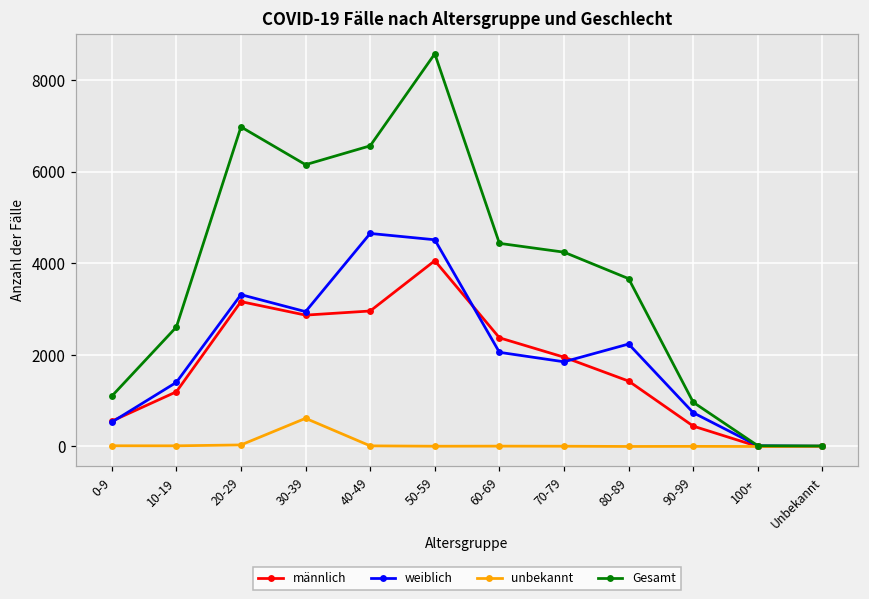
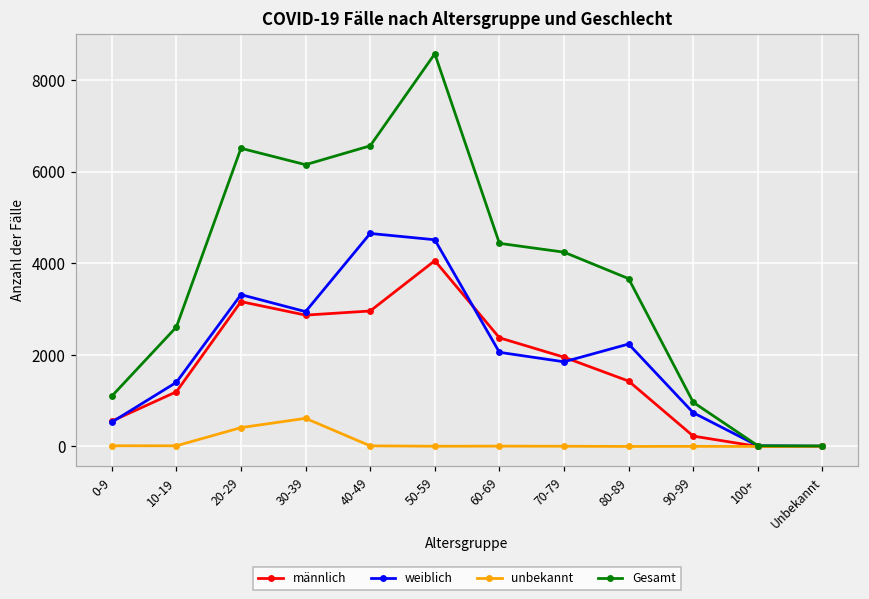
  {
    "männlich": {
      "10-19": 1200,
      "20-29": 3200,
      "30-39": 2900,
      "40-49": 3000,
      "50-59": 4100,
      "60-69": 2400,
      "70-79": 1900,
      "80-89": 1400,
-     "90-99": 400
+     "90-99": 200
    },
    "weiblich": {
      "10-19": 1400,
      "20-29": 3300,
      "30-39": 2900,
      "40-49": 4700,
      "50-59": 4500,
      "60-69": 2100,
      "70-79": 1800,
      "80-89": 2200,
      "90-99": 700
    },
    "unbekannt": {
      "0-9": 0,
      "10-19": 0,
-     "20-29": 0,
+     "20-29": 400,
      "30-39": 600,
      "40-49": 0,
      "50-59": 0,
      "60-69": 0,
      "70-79": 0,
      "80-89": 0,
      "90-99": 0
    },
    "Gesamt": {
      "0-9": 1100,
      "10-19": 2600,
-     "20-29": 7000,
+     "20-29": 6500,
      "30-39": 6200,
      "40-49": 6600,
      "50-59": 8600,
      "60-69": 4400,
      "70-79": 4200,
      "80-89": 3700,
      "90-99": 1000
    }
  }
